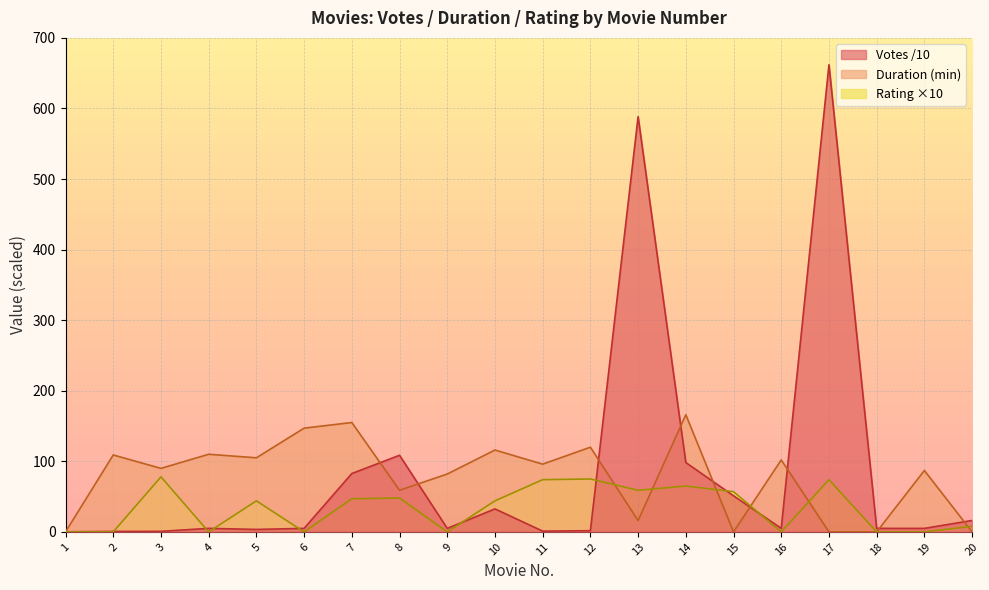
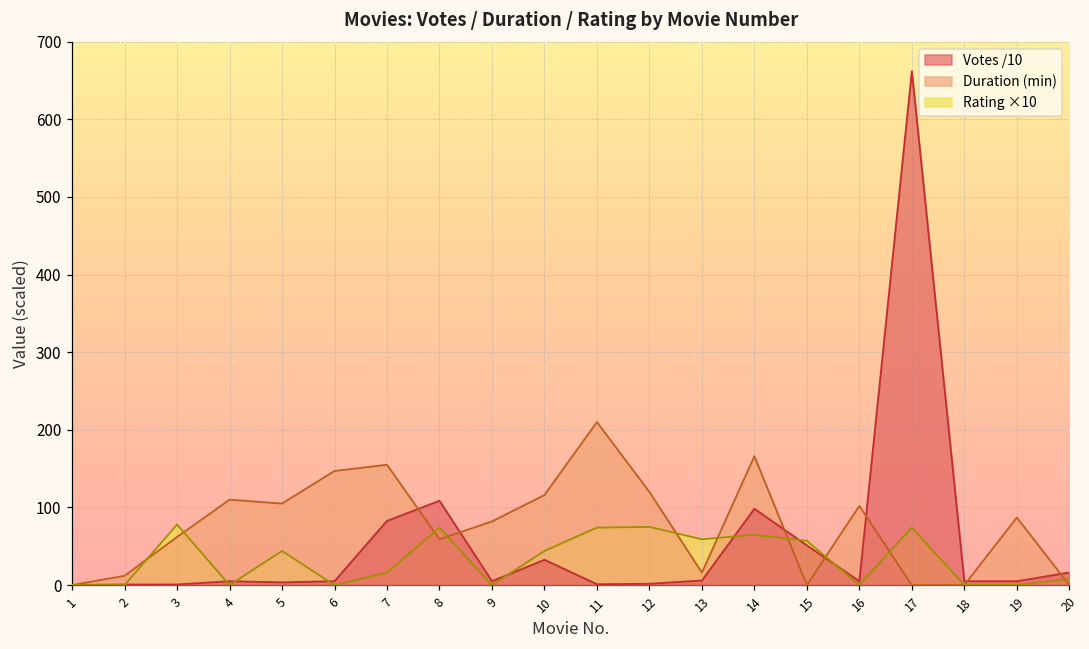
  {
    "Votes /10": {
      "3": 0,
      "4": 10,
      "5": 0,
      "6": 10,
      "7": 80,
      "8": 110,
      "9": 10,
      "10": 30,
      "11": 0,
      "12": 0,
-     "13": 590,
+     "13": 10,
      "14": 100,
      "15": 50,
      "16": 10,
      "17": 660,
      "18": 10,
      "19": 10,
      "20": 20
    },
    "Duration (min)": {
-     "2": 110,
-     "3": 90,
+     "2": 10,
+     "3": 60,
      "4": 110,
      "5": 110,
      "6": 150,
      "7": 160,
      "8": 60,
      "9": 80,
      "10": 120,
-     "11": 100,
+     "11": 210,
      "12": 120,
      "13": 20,
      "14": 170,
      "15": 0,
      "16": 100,
      "17": 0,
      "19": 90,
      "20": 0
    },
    "Rating ×10": {
      "3": 80,
      "4": 0,
      "5": 40,
      "6": 0,
-     "7": 50,
-     "8": 50,
+     "7": 20,
+     "8": 70,
      "9": 0,
      "10": 40,
      "11": 70,
      "12": 80,
      "13": 60,
      "14": 70,
      "15": 60,
      "16": 0,
      "17": 70,
      "19": 0,
      "20": 10
    }
  }
